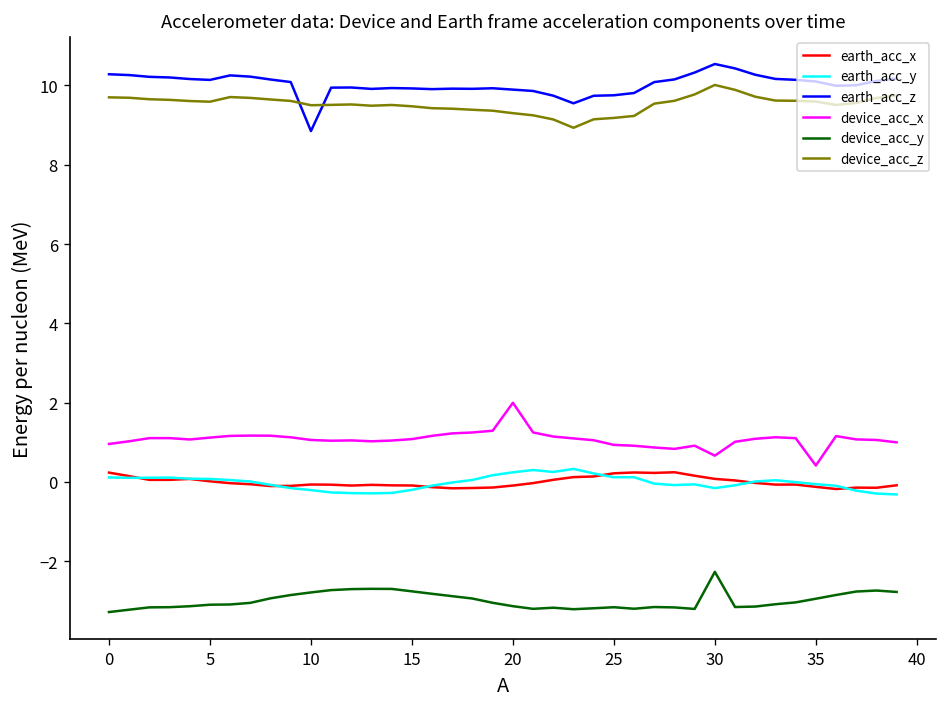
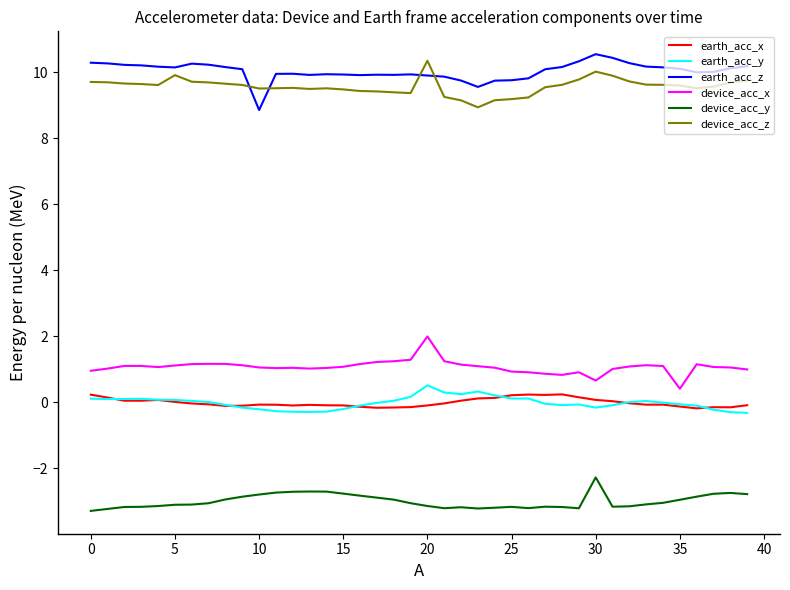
  {
    "earth_acc_x": {
      "0": 0.2,
      "10": -0.1,
      "15": -0.1,
      "20": -0.1,
      "25": 0.2,
      "30": 0.1
    },
    "earth_acc_y": {
      "0": 0.1,
      "10": -0.2,
      "15": -0.2,
-     "20": 0.2,
+     "20": 0.5,
      "25": 0.1,
      "30": -0.2
    },
    "earth_acc_z": {
      "0": 10.3,
      "5": 10.1,
      "10": 8.8,
      "15": 9.9,
      "20": 9.9,
      "25": 9.8,
      "30": 10.5
    },
    "device_acc_x": {
      "0": 1.0,
      "5": 1.1,
      "10": 1.1,
      "15": 1.1,
      "20": 2.0,
      "25": 0.9,
      "30": 0.7,
      "35": 0.4
    },
    "device_acc_y": {
      "0": -3.3,
      "5": -3.1,
      "10": -2.8,
      "15": -2.8,
      "20": -3.1,
      "25": -3.2,
      "30": -2.3,
      "35": -2.9
    },
    "device_acc_z": {
      "0": 9.7,
-     "5": 9.6,
+     "5": 9.9,
      "10": 9.5,
      "15": 9.5,
-     "20": 9.3,
+     "20": 10.3,
      "25": 9.2,
      "30": 10.0
    }
  }
